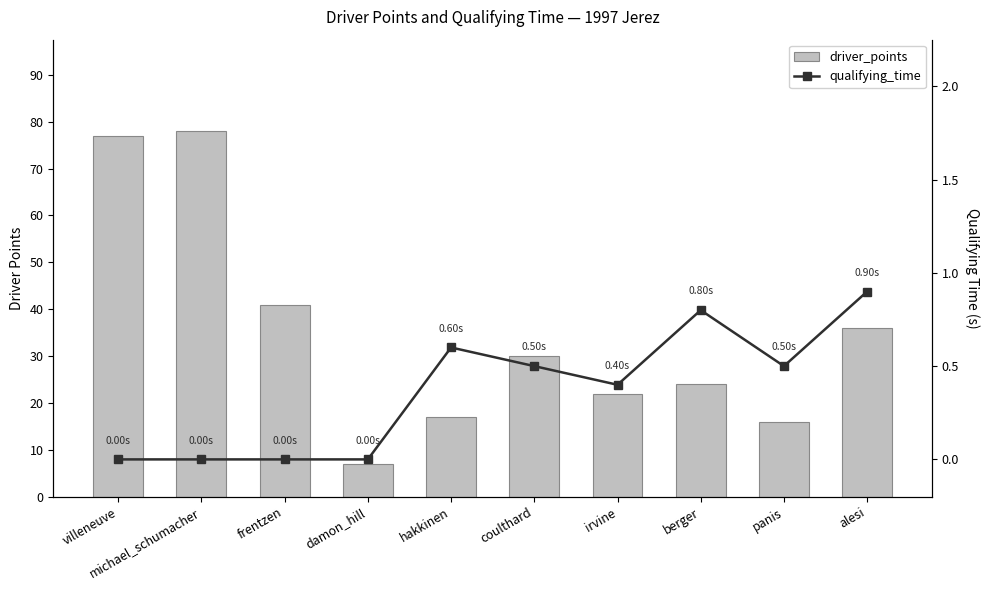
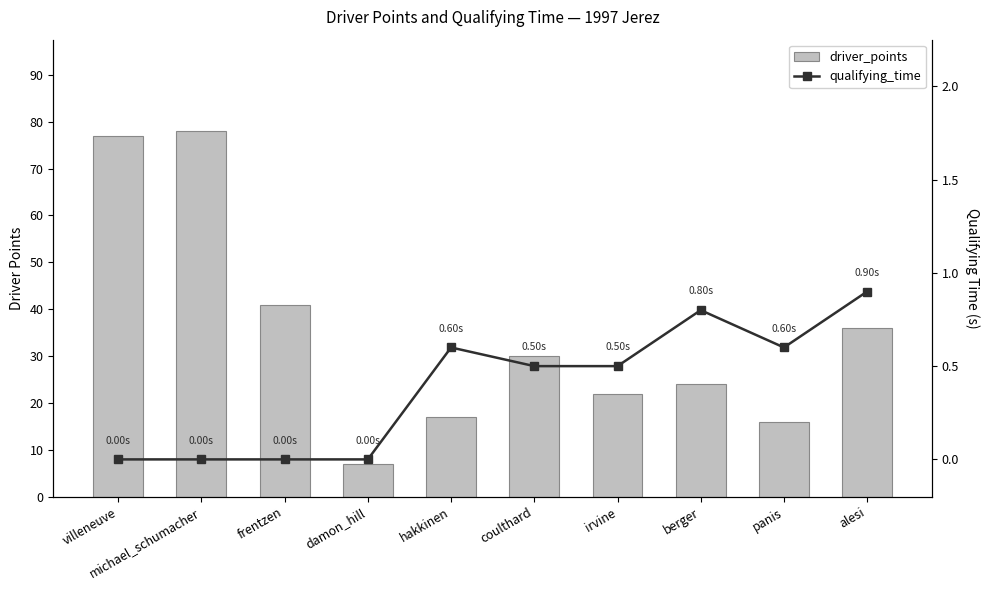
  {
    "qualifying_time": {
      "villeneuve": "0.00s",
      "michael_schumacher": "0.00s",
      "frentzen": "0.00s",
      "damon_hill": "0.00s",
      "hakkinen": "0.60s",
      "coulthard": "0.50s",
-     "irvine": "0.40s",
+     "irvine": "0.50s",
      "berger": "0.80s",
-     "panis": "0.50s",
+     "panis": "0.60s",
      "alesi": "0.90s"
    }
  }
